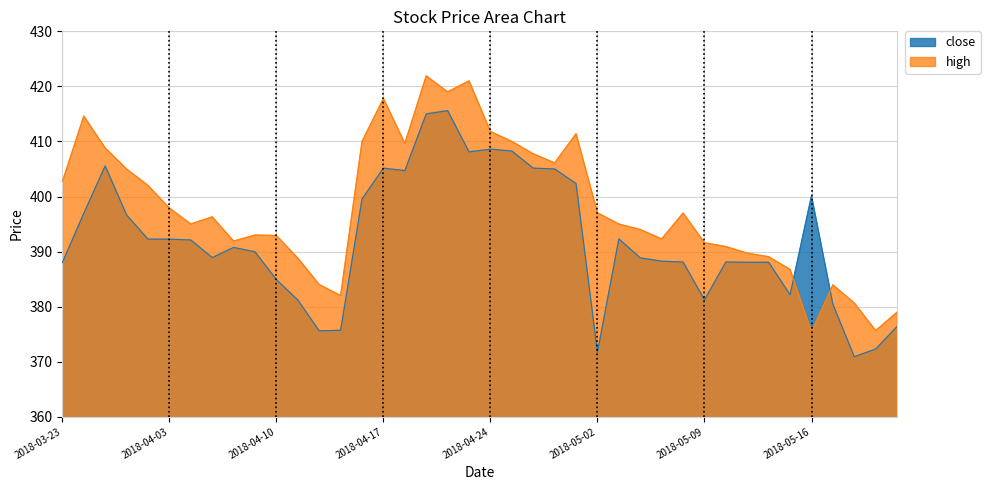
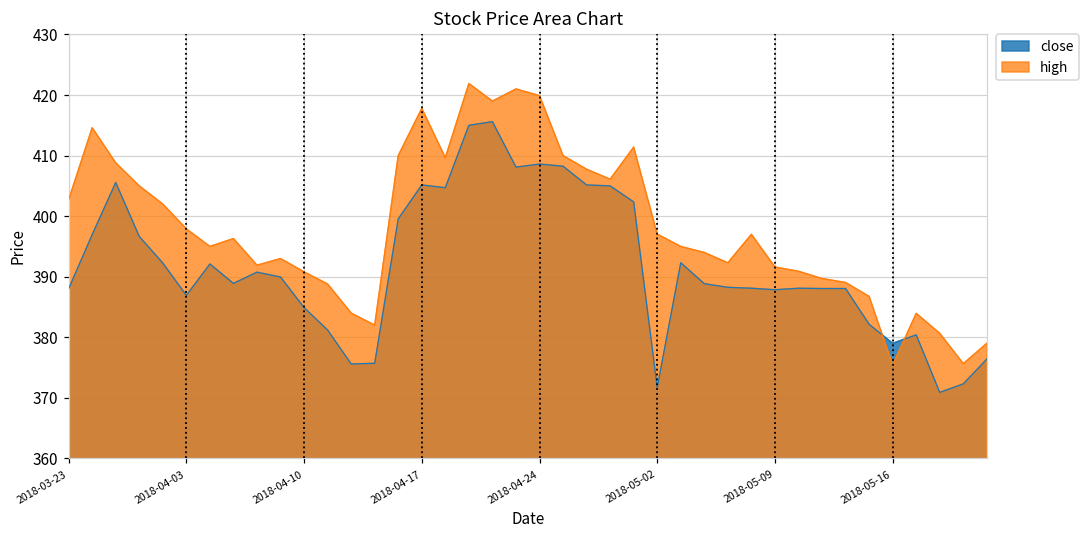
  {
    "close": {
      "2018-03-23": 388,
-     "2018-04-03": 392,
+     "2018-04-03": 387,
      "2018-04-10": 385,
      "2018-04-17": 405,
      "2018-04-24": 409,
      "2018-05-02": 372,
-     "2018-05-09": 381,
-     "2018-05-16": 400
+     "2018-05-09": 388,
+     "2018-05-16": 379
    },
    "high": {
      "2018-03-23": 403,
      "2018-04-03": 398,
-     "2018-04-10": 393,
+     "2018-04-10": 391,
      "2018-04-17": 418,
-     "2018-04-24": 412,
+     "2018-04-24": 420,
      "2018-05-02": 397,
      "2018-05-09": 392,
      "2018-05-16": 375
    }
  }
